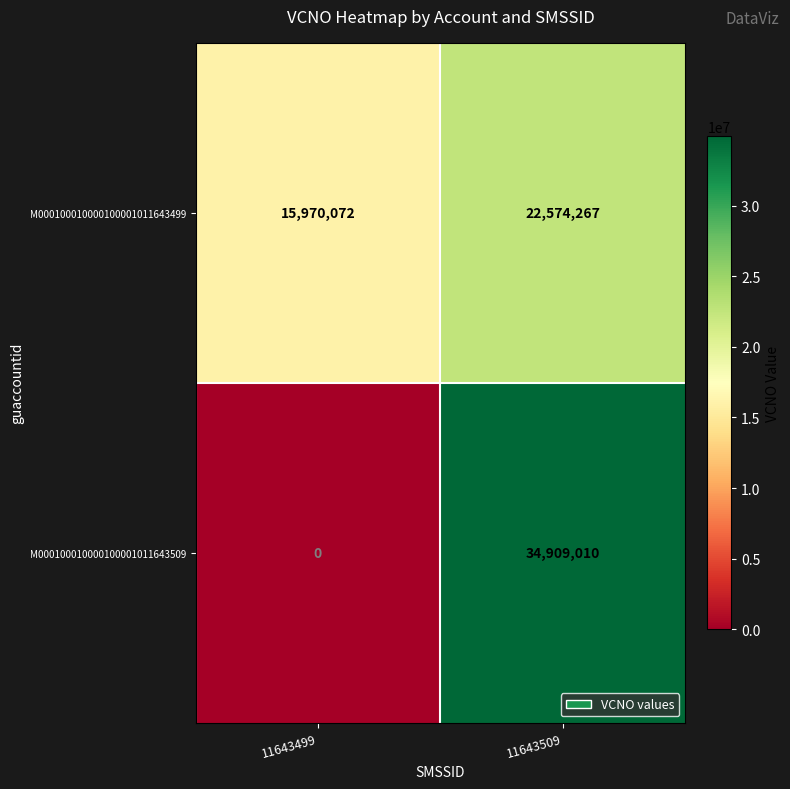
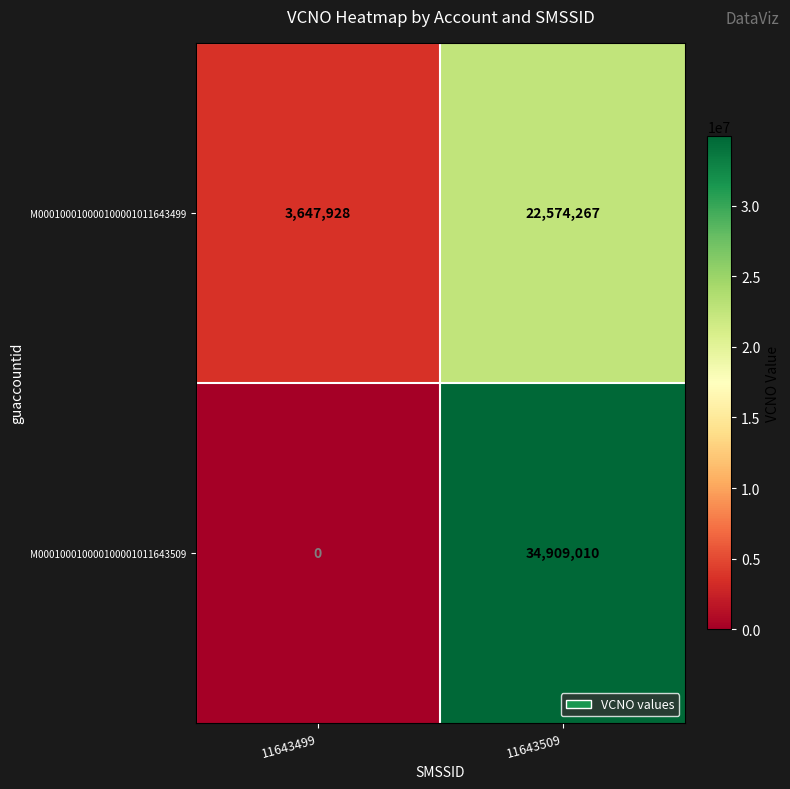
  {
    "M000100010000100001011643499": {
-     "11643499": "15,970,072",
+     "11643499": "3,647,928",
      "11643509": "22,574,267"
    },
    "M000100010000100001011643509": {
      "11643499": "0",
      "11643509": "34,909,010"
    }
  }
